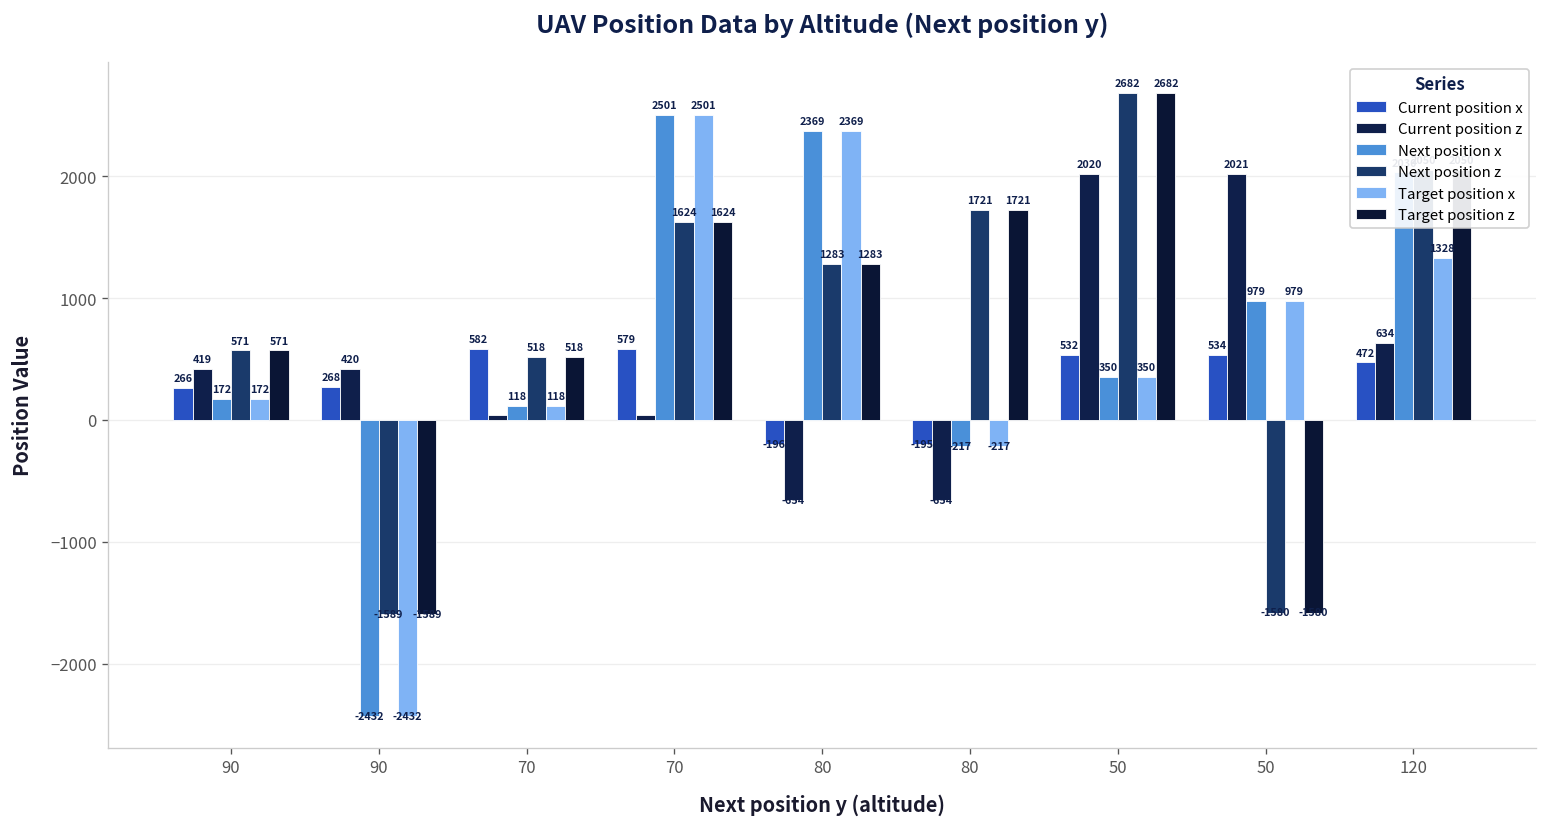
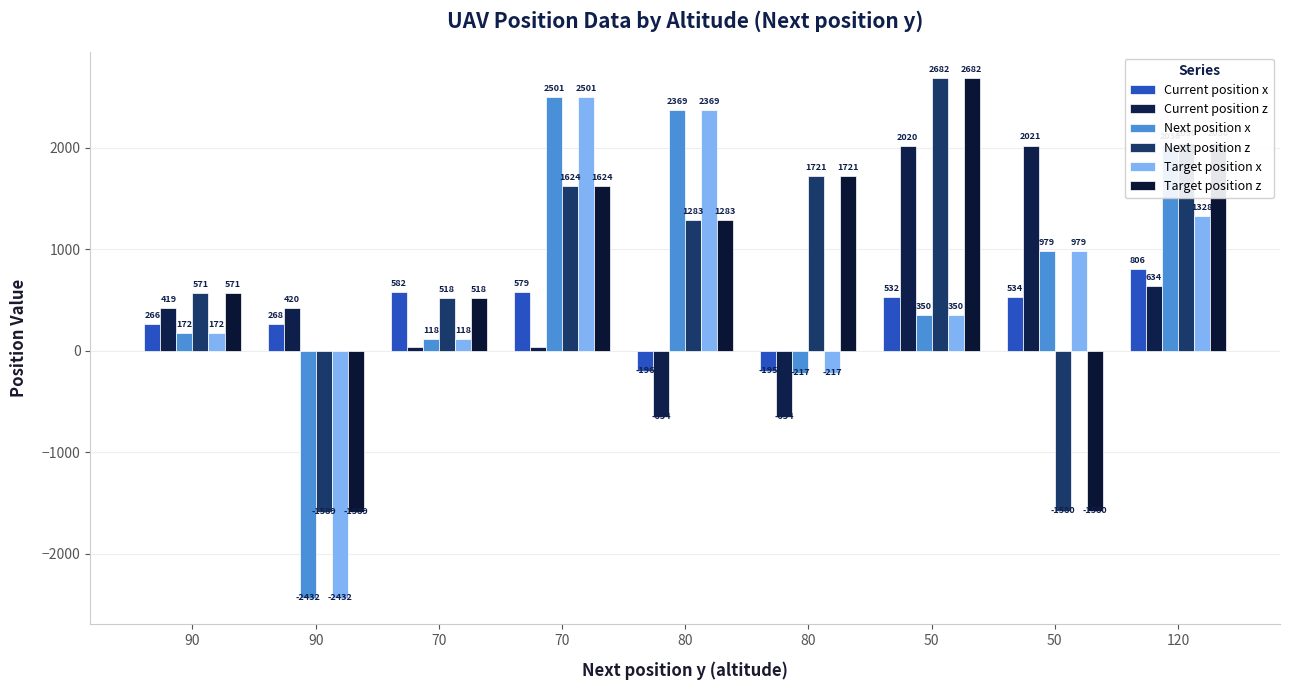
  {
    "Current position x": {
-     "120": 472
+     "120": 806
    },
    "Target position x": {
      "120": 1328
    }
  }
